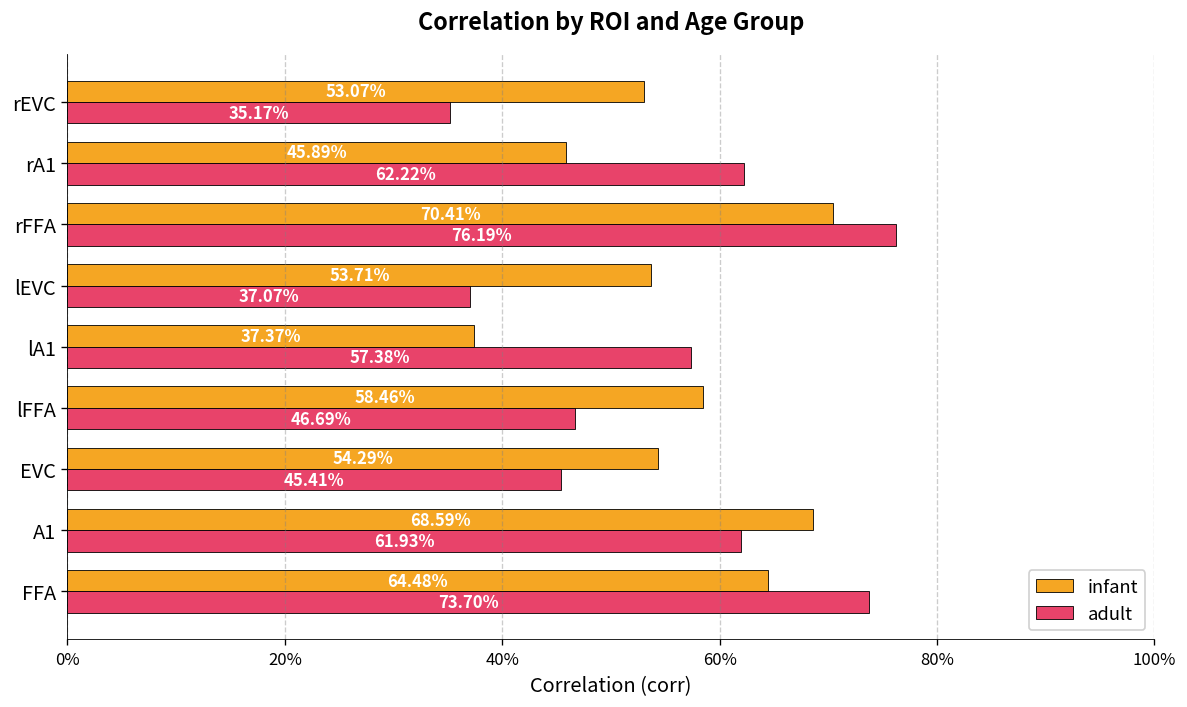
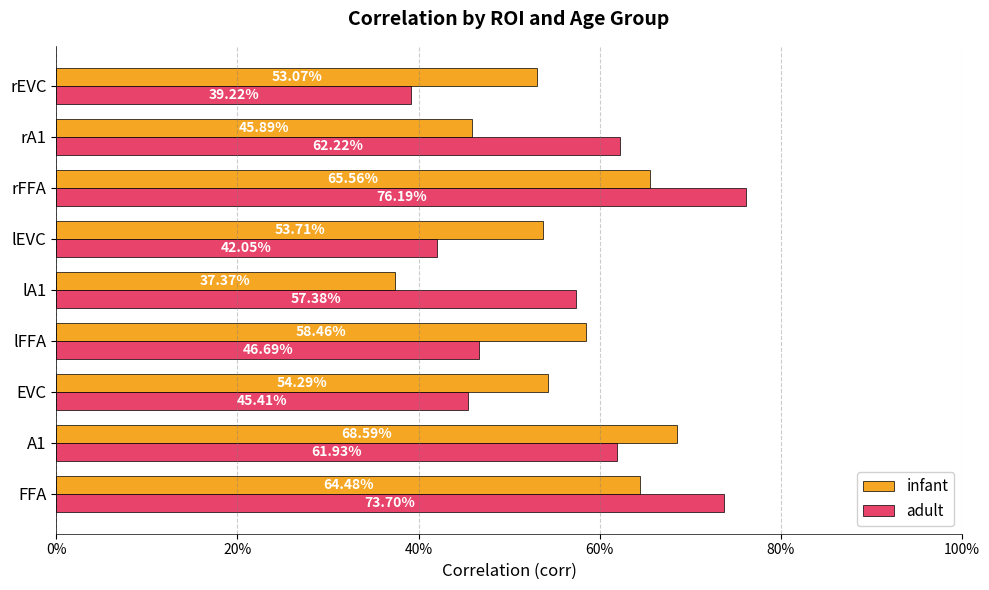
  {
    "infant": {
      "rEVC": "53.07%",
      "rA1": "45.89%",
-     "rFFA": "70.41%",
+     "rFFA": "65.56%",
      "lEVC": "53.71%",
      "lA1": "37.37%",
      "lFFA": "58.46%",
      "EVC": "54.29%",
      "A1": "68.59%",
      "FFA": "64.48%"
    },
    "adult": {
-     "rEVC": "35.17%",
+     "rEVC": "39.22%",
      "rA1": "62.22%",
      "rFFA": "76.19%",
-     "lEVC": "37.07%",
+     "lEVC": "42.05%",
      "lA1": "57.38%",
      "lFFA": "46.69%",
      "EVC": "45.41%",
      "A1": "61.93%",
      "FFA": "73.70%"
    }
  }
